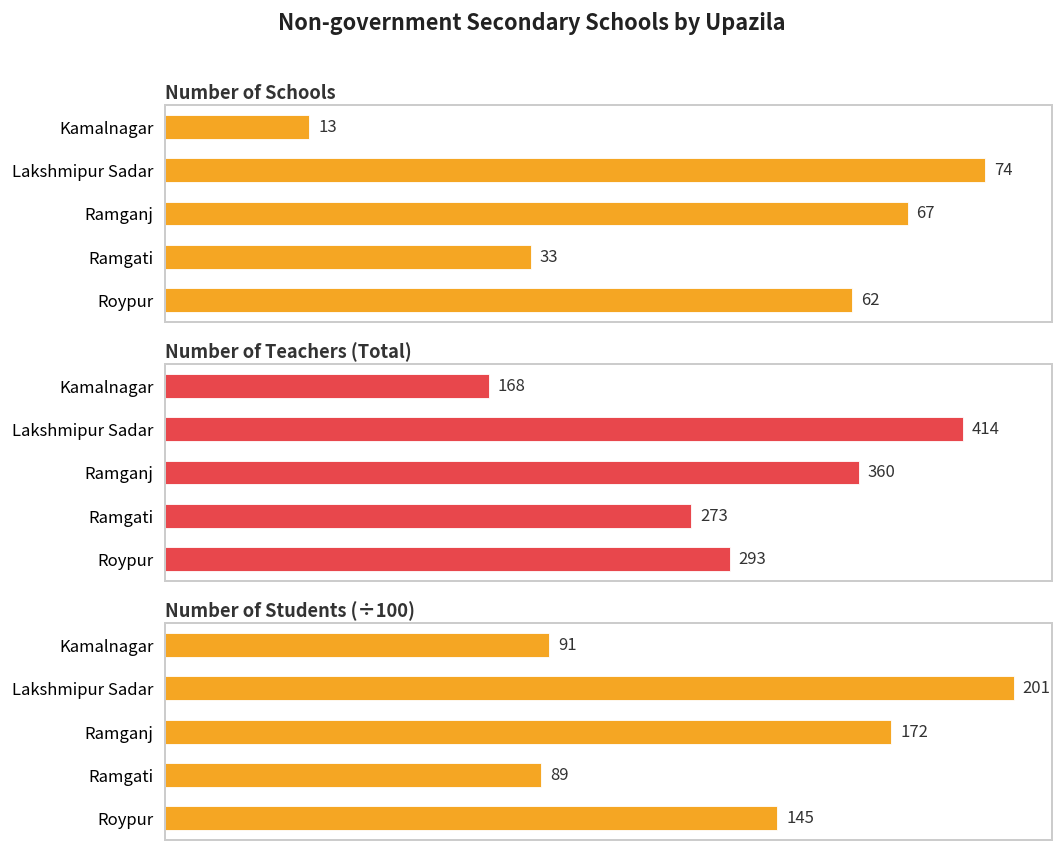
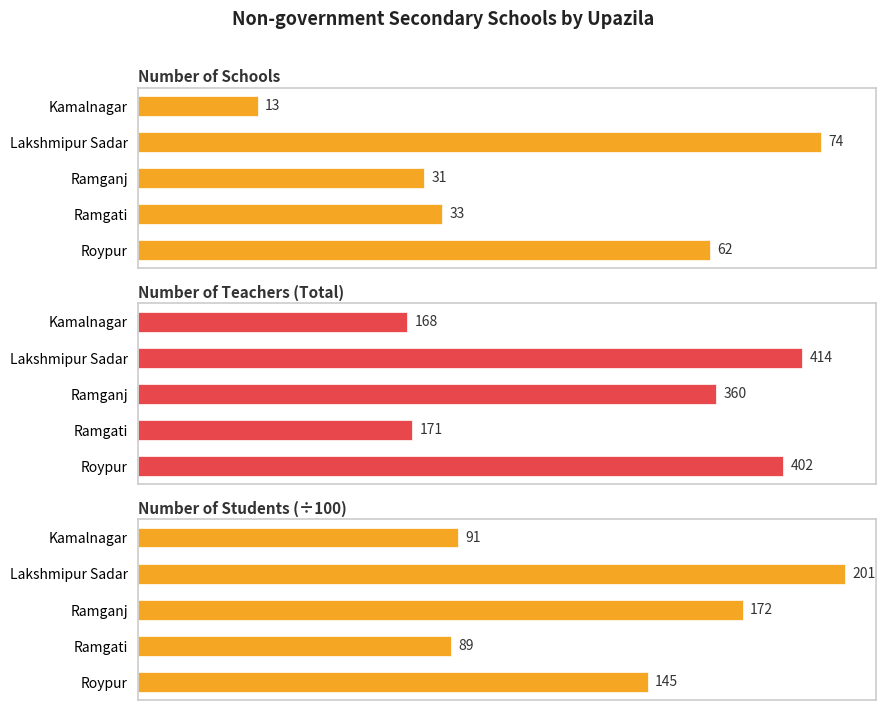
  {
    "Number of Schools": {
      "Kamalnagar": 13,
      "Lakshmipur Sadar": 74,
-     "Ramganj": 67,
+     "Ramganj": 31,
      "Ramgati": 33,
      "Roypur": 62
    },
    "Number of Teachers (Total)": {
      "Kamalnagar": 168,
      "Lakshmipur Sadar": 414,
      "Ramganj": 360,
-     "Ramgati": 273,
-     "Roypur": 293
+     "Ramgati": 171,
+     "Roypur": 402
    },
    "Number of Students (÷100)": {
      "Kamalnagar": 91,
      "Lakshmipur Sadar": 201,
      "Ramganj": 172,
      "Ramgati": 89,
      "Roypur": 145
    }
  }
